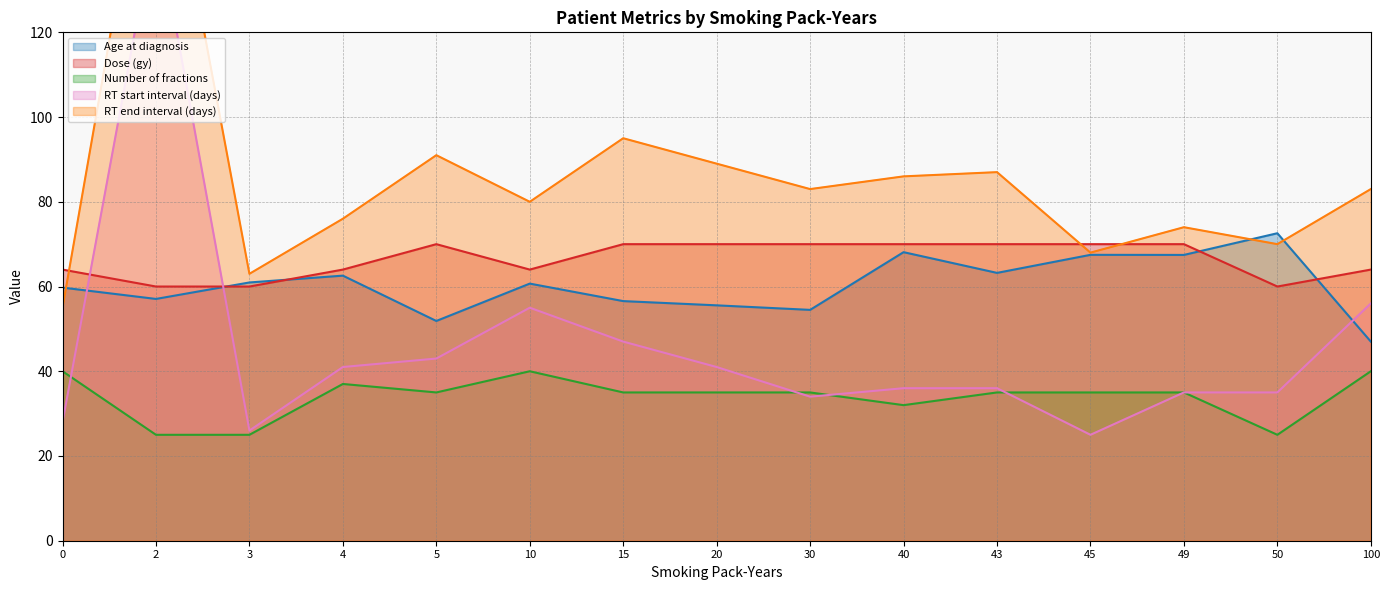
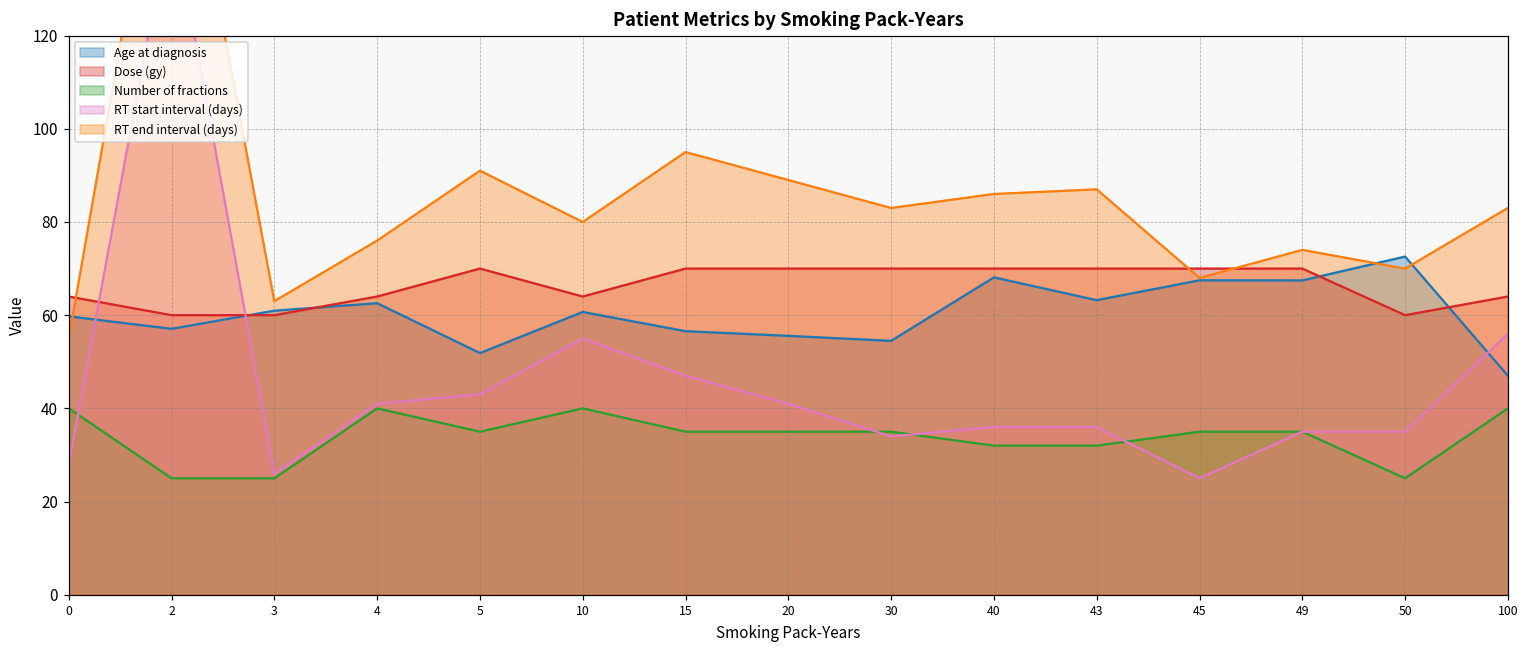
  {
    "Age at diagnosis": {
      "0": 60,
      "2": 57,
      "3": 61,
      "4": 63,
      "5": 52,
      "10": 61,
      "15": 57,
      "20": 56,
      "30": 54,
      "40": 68,
      "43": 63,
      "49": 67,
      "50": 73,
      "100": 47
    },
    "Number of fractions": {
      "0": 40,
      "2": 25,
      "3": 25,
-     "4": 37,
+     "4": 40,
      "5": 35,
      "10": 40,
      "15": 35,
      "20": 35,
      "30": 35,
      "40": 32,
-     "43": 35,
+     "43": 32,
      "45": 35,
      "50": 25,
      "100": 40
    },
    "RT start interval (days)": {
      "0": 28,
      "3": 26,
      "4": 41,
      "5": 43,
      "10": 55,
      "15": 47,
      "20": 41,
      "30": 34,
      "40": 36,
      "43": 36,
      "45": 25,
      "50": 35,
      "100": 56
    }
  }
